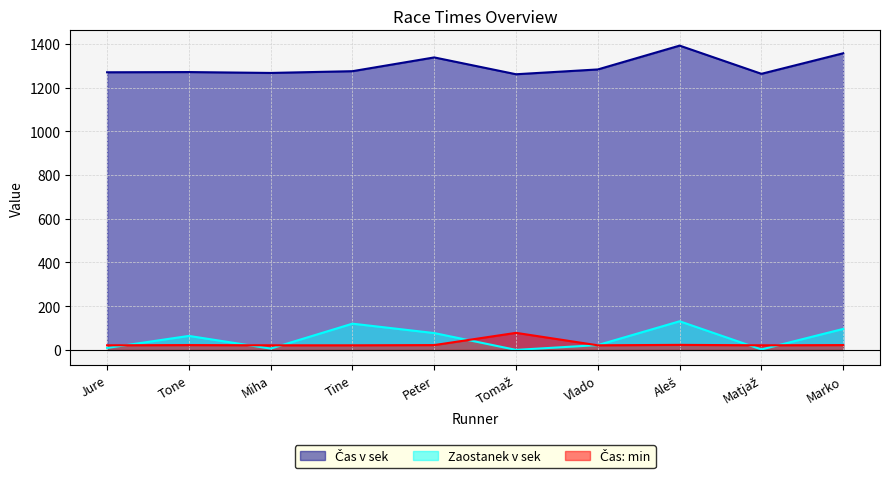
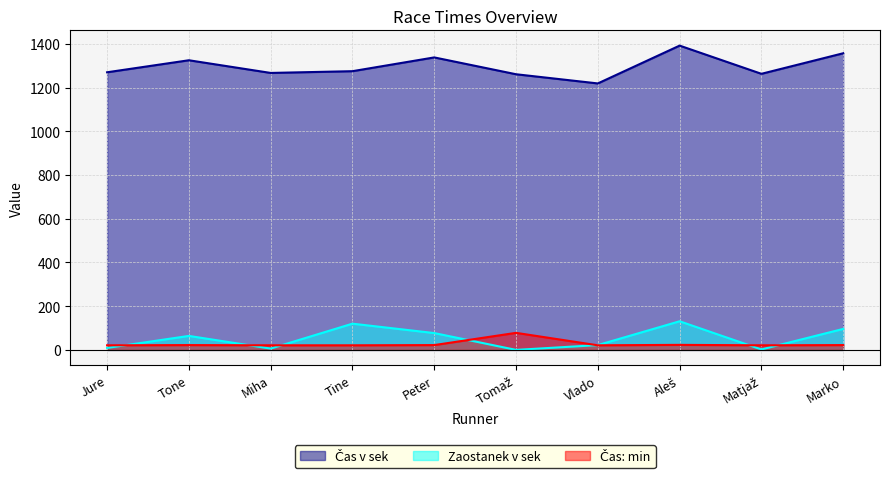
  {
    "Čas v sek": {
      "Jure": 1270,
-     "Tone": 1270,
+     "Tone": 1330,
      "Miha": 1270,
      "Tine": 1280,
      "Peter": 1340,
      "Tomaž": 1260,
-     "Vlado": 1280,
+     "Vlado": 1220,
      "Aleš": 1390,
      "Matjaž": 1260,
      "Marko": 1360
    },
    "Zaostanek v sek": {
      "Jure": 10,
      "Tone": 60,
      "Miha": 10,
      "Tine": 120,
      "Peter": 80,
      "Tomaž": 0,
      "Aleš": 130,
      "Matjaž": 0,
      "Marko": 100
    },
    "Čas: min": {
      "Jure": 20,
      "Tone": 20,
      "Miha": 20,
      "Tine": 20,
      "Peter": 20,
      "Tomaž": 80,
      "Aleš": 20,
      "Matjaž": 20,
      "Marko": 20
    }
  }
